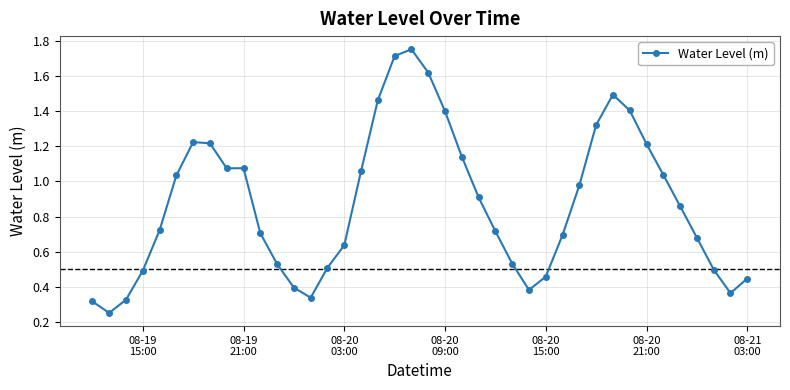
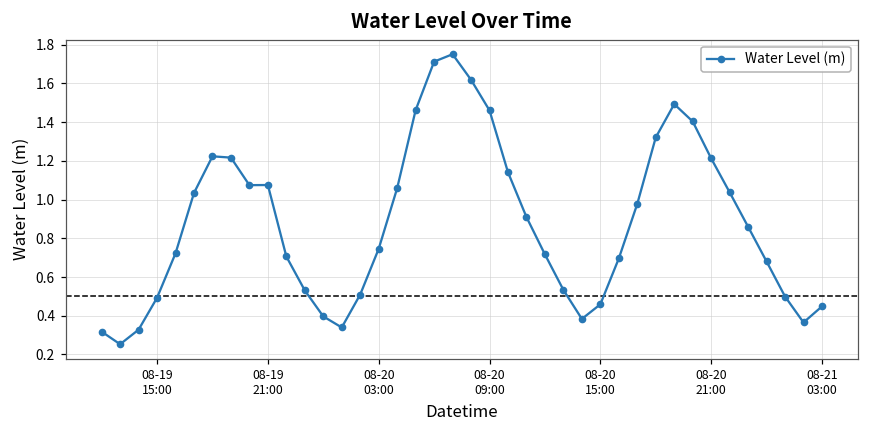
  {
    "08-19 15:00": 0.49,
    "08-19 21:00": 1.08,
-   "08-20 03:00": 0.64,
-   "08-20 09:00": 1.40,
+   "08-20 03:00": 0.75,
+   "08-20 09:00": 1.46,
    "08-20 15:00": 0.46,
    "08-20 21:00": 1.21,
    "08-21 03:00": 0.45
  }
